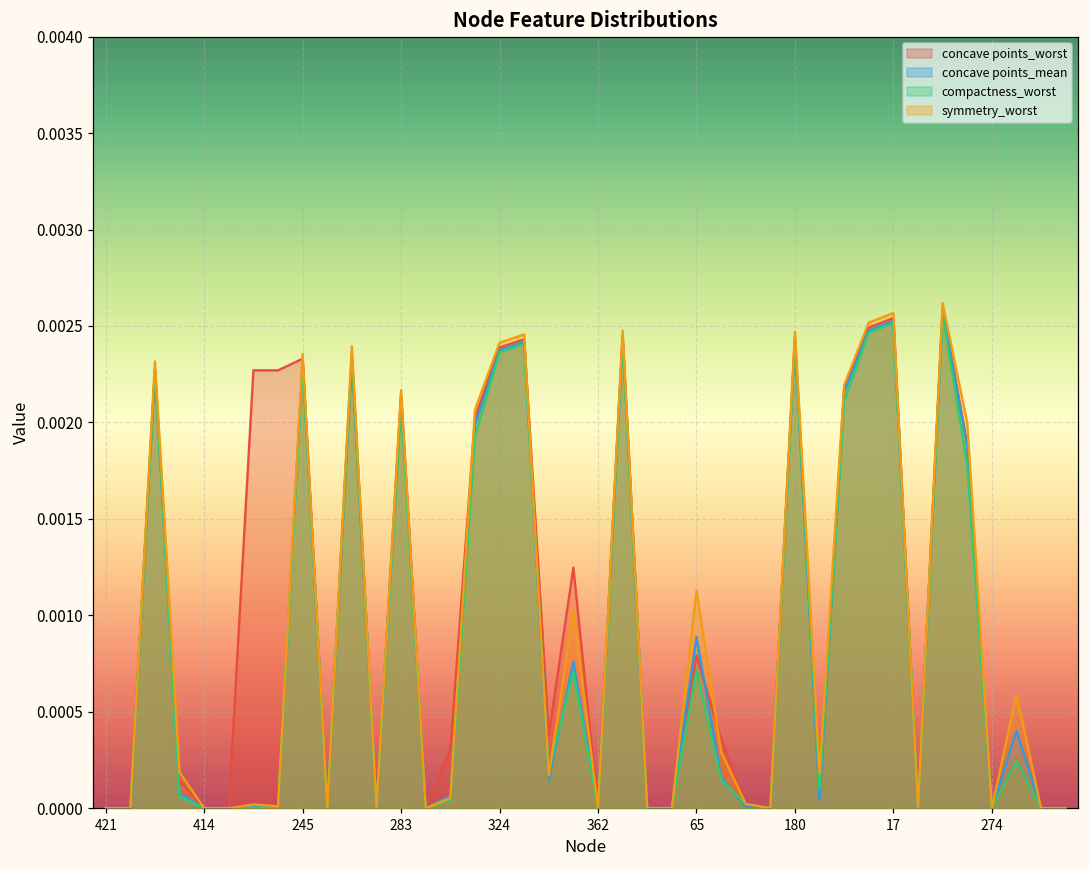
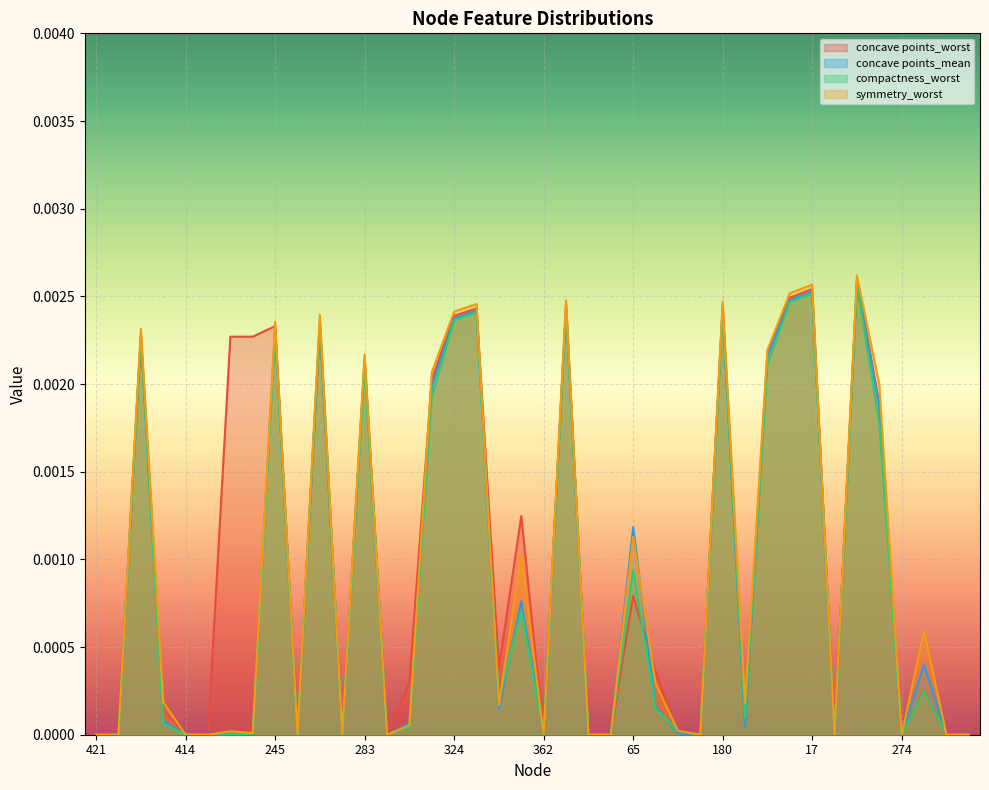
  {
    "concave points_mean": {
-     "65": 0.00089
+     "65": 0.00118
    },
    "compactness_worst": {
      "283": 0.00209,
-     "65": 0.00071
+     "65": 0.00094
    }
  }
